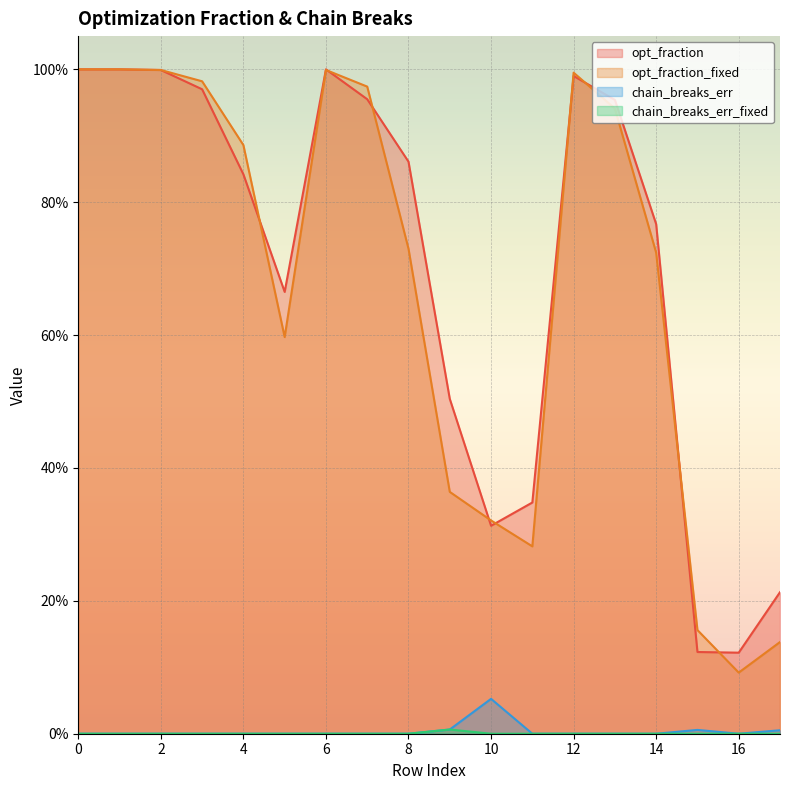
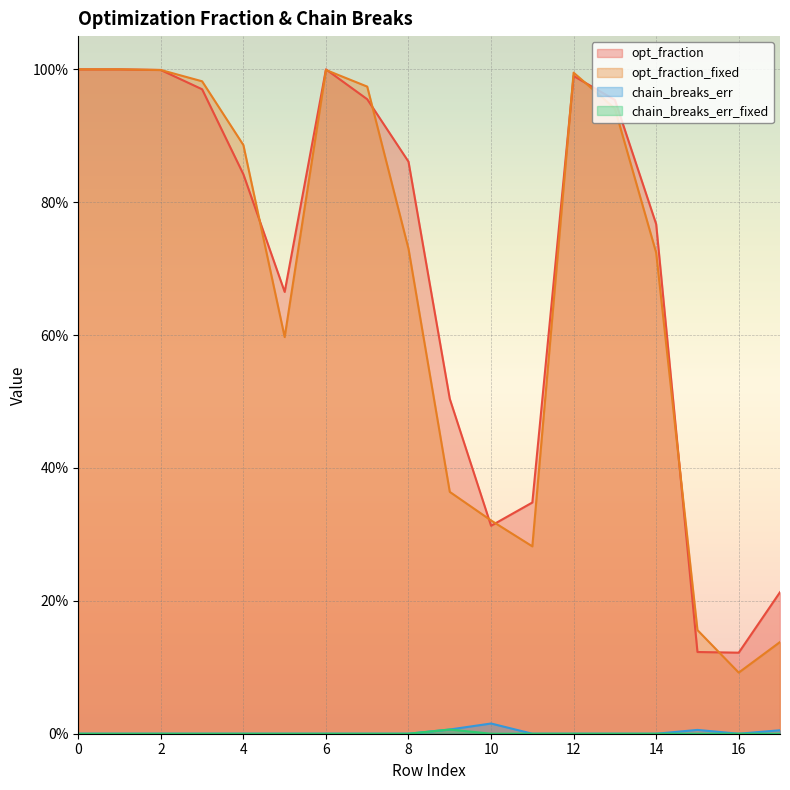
  {
    "chain_breaks_err": {
-     "10": "5%"
+     "10": "2%"
    },
    "chain_breaks_err_fixed": {
      "10": "0%"
    }
  }
